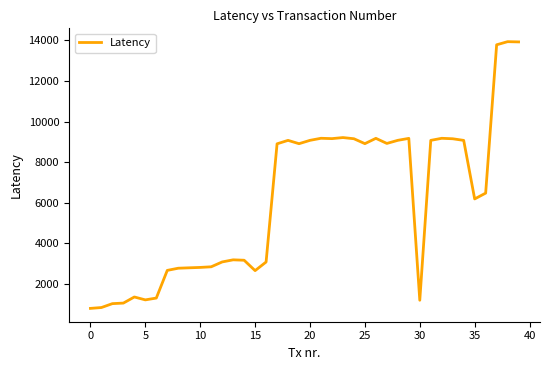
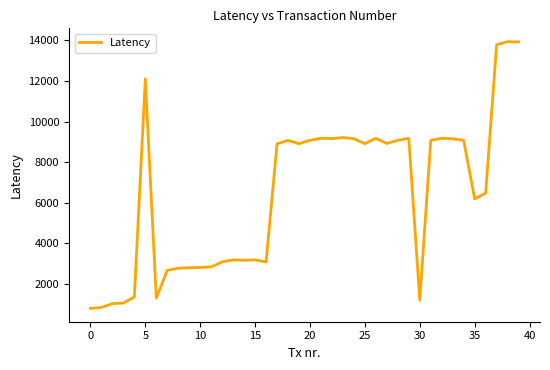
  {
    "0": 800,
-   "5": 1200,
+   "5": 12100,
    "10": 2800,
-   "15": 2700,
+   "15": 3200,
    "20": 9100,
    "25": 8900,
    "30": 1200,
    "35": 6200
  }
